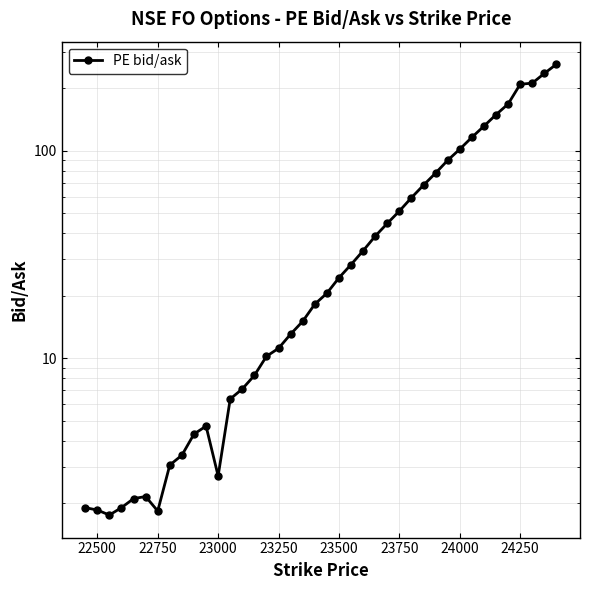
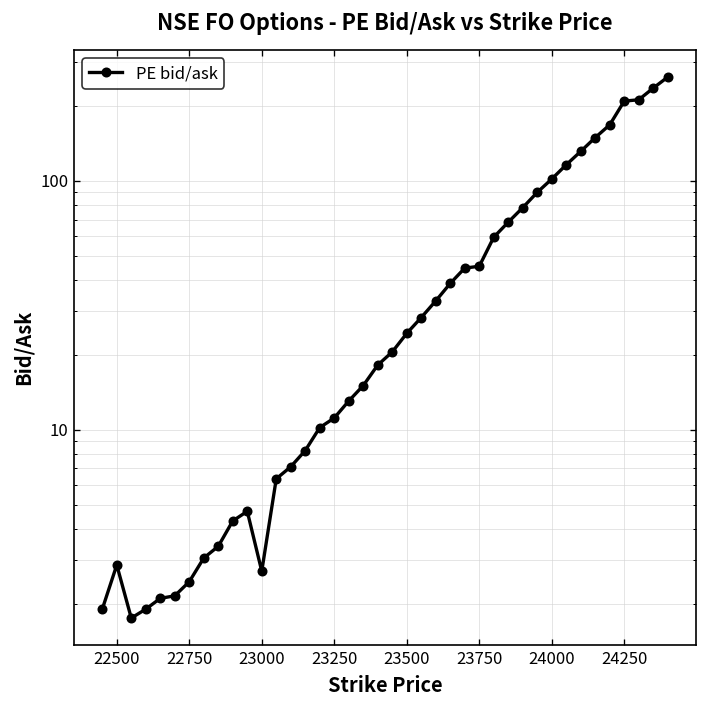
  {
-   "22500": 1.9,
-   "22750": 1.8,
+   "22500": 2.9,
+   "22750": 2.5,
    "23000": 2.7,
    "23250": 11,
    "23500": 24,
-   "23750": 51,
+   "23750": 45,
    "24000": 100,
    "24250": 210
  }
